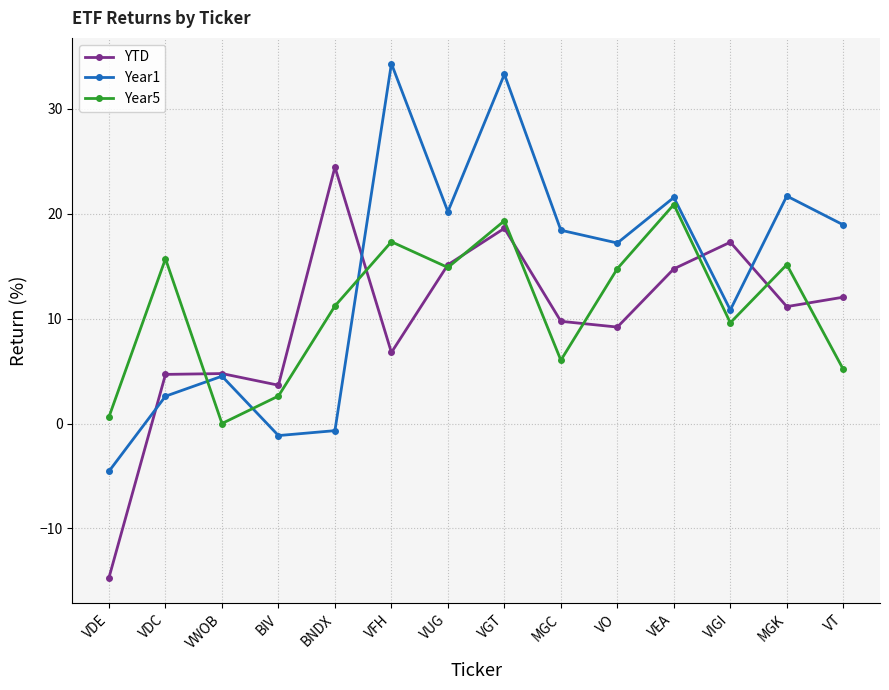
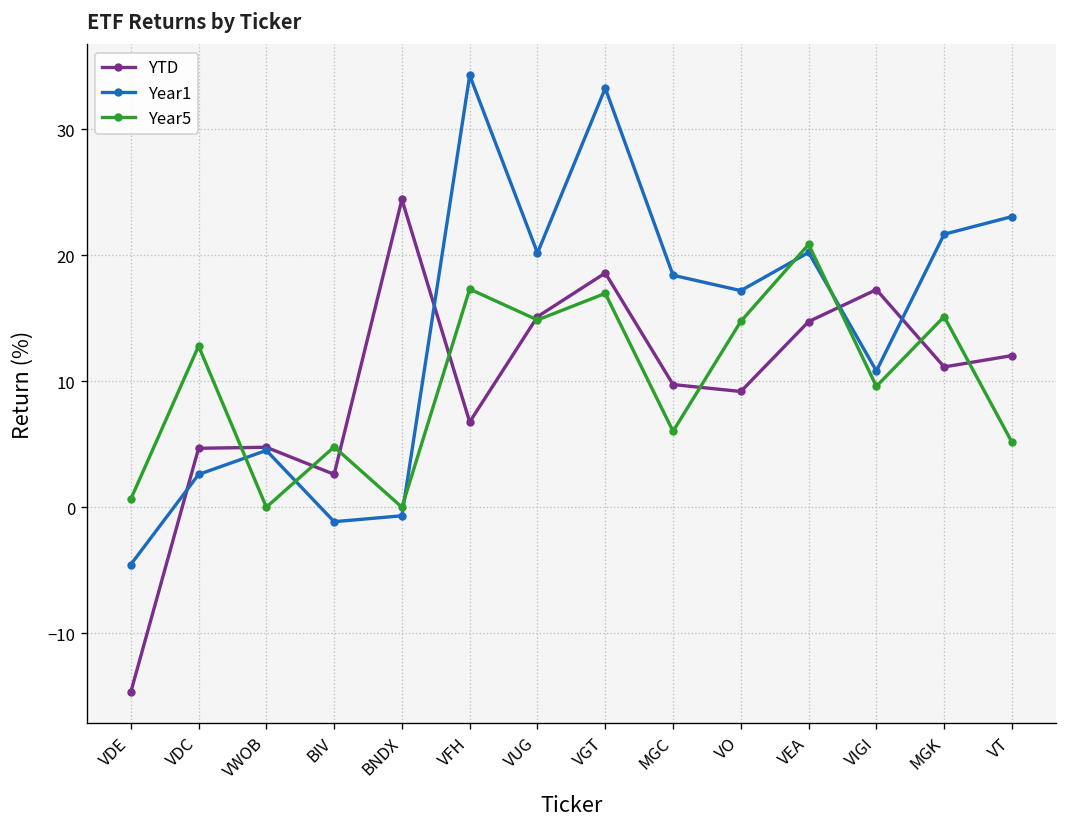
  {
    "YTD": {
      "VDE": -14.7,
      "VDC": 4.7,
      "VWOB": 4.8,
-     "BIV": 3.7,
+     "BIV": 2.6,
      "BNDX": 24.4,
      "VFH": 6.8,
      "VUG": 15.1,
      "VGT": 18.6,
      "MGC": 9.7,
      "VO": 9.2,
      "VEA": 14.7,
      "VIGI": 17.3,
      "MGK": 11.1,
      "VT": 12.0
    },
    "Year1": {
      "VDE": -4.6,
      "VDC": 2.6,
      "VWOB": 4.5,
      "BIV": -1.2,
      "BNDX": -0.7,
      "VFH": 34.3,
      "VUG": 20.2,
      "VGT": 33.3,
      "MGC": 18.4,
      "VO": 17.2,
-     "VEA": 21.5,
+     "VEA": 20.2,
      "VIGI": 10.8,
      "MGK": 21.7,
-     "VT": 18.9
+     "VT": 23.1
    },
    "Year5": {
      "VDE": 0.6,
-     "VDC": 15.7,
+     "VDC": 12.8,
      "VWOB": 0.0,
-     "BIV": 2.6,
-     "BNDX": 11.2,
+     "BIV": 4.8,
+     "BNDX": 0.0,
      "VFH": 17.3,
      "VUG": 14.9,
-     "VGT": 19.3,
+     "VGT": 17.0,
      "MGC": 6.0,
      "VO": 14.8,
      "VEA": 20.9,
      "VIGI": 9.6,
      "MGK": 15.1,
      "VT": 5.2
    }
  }
